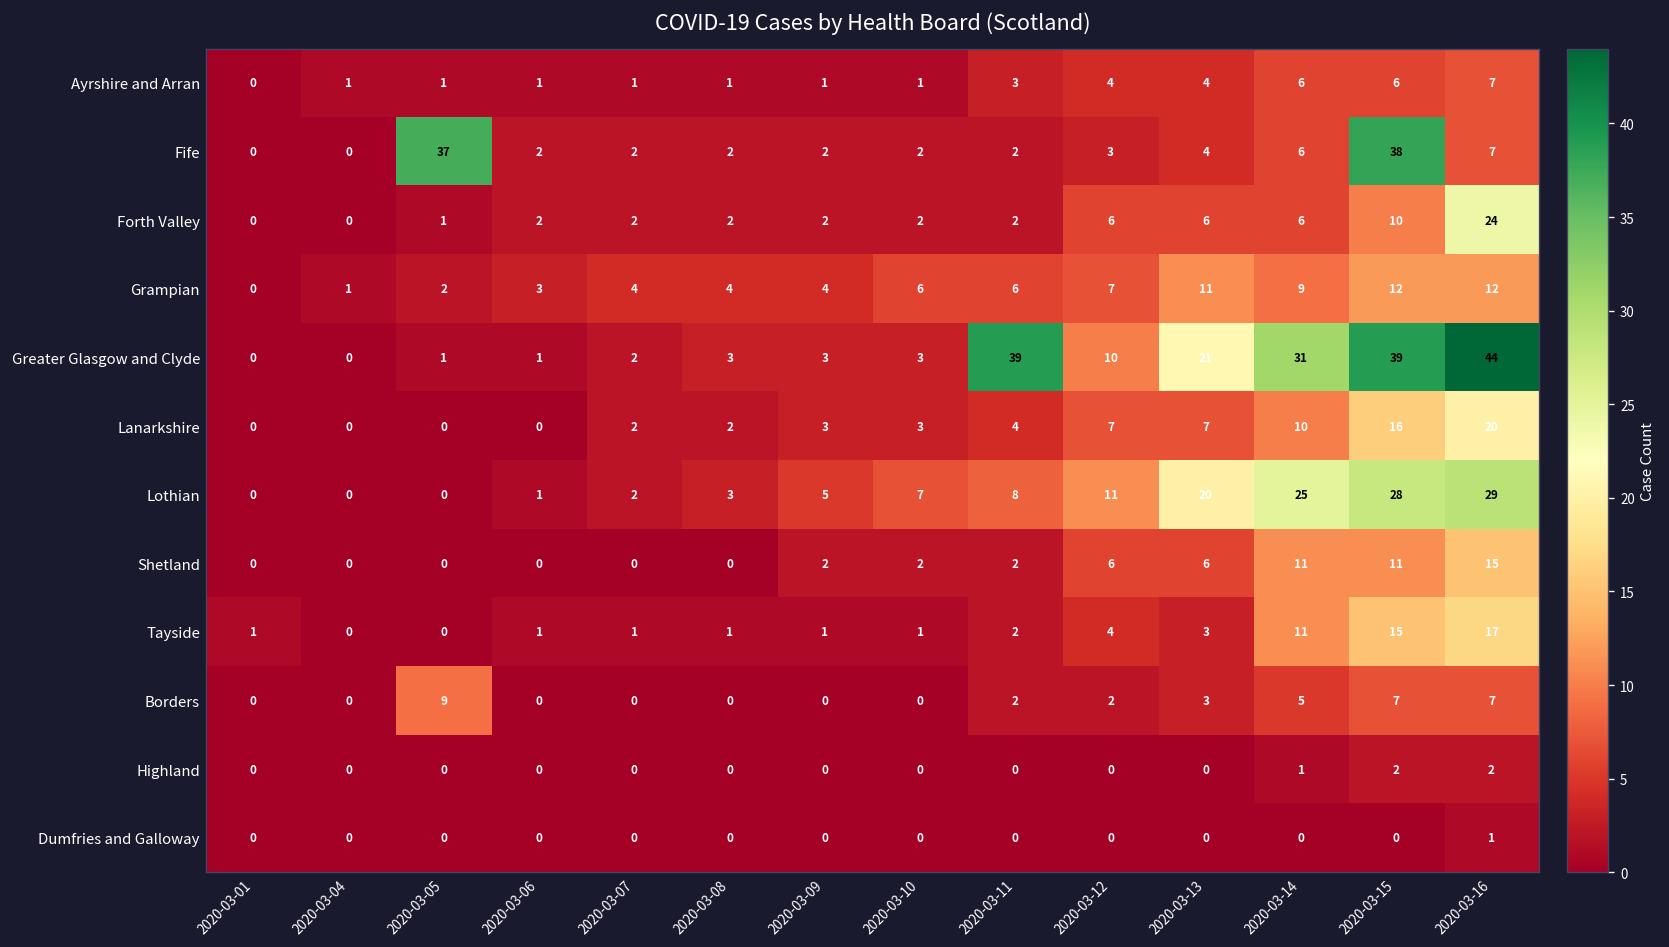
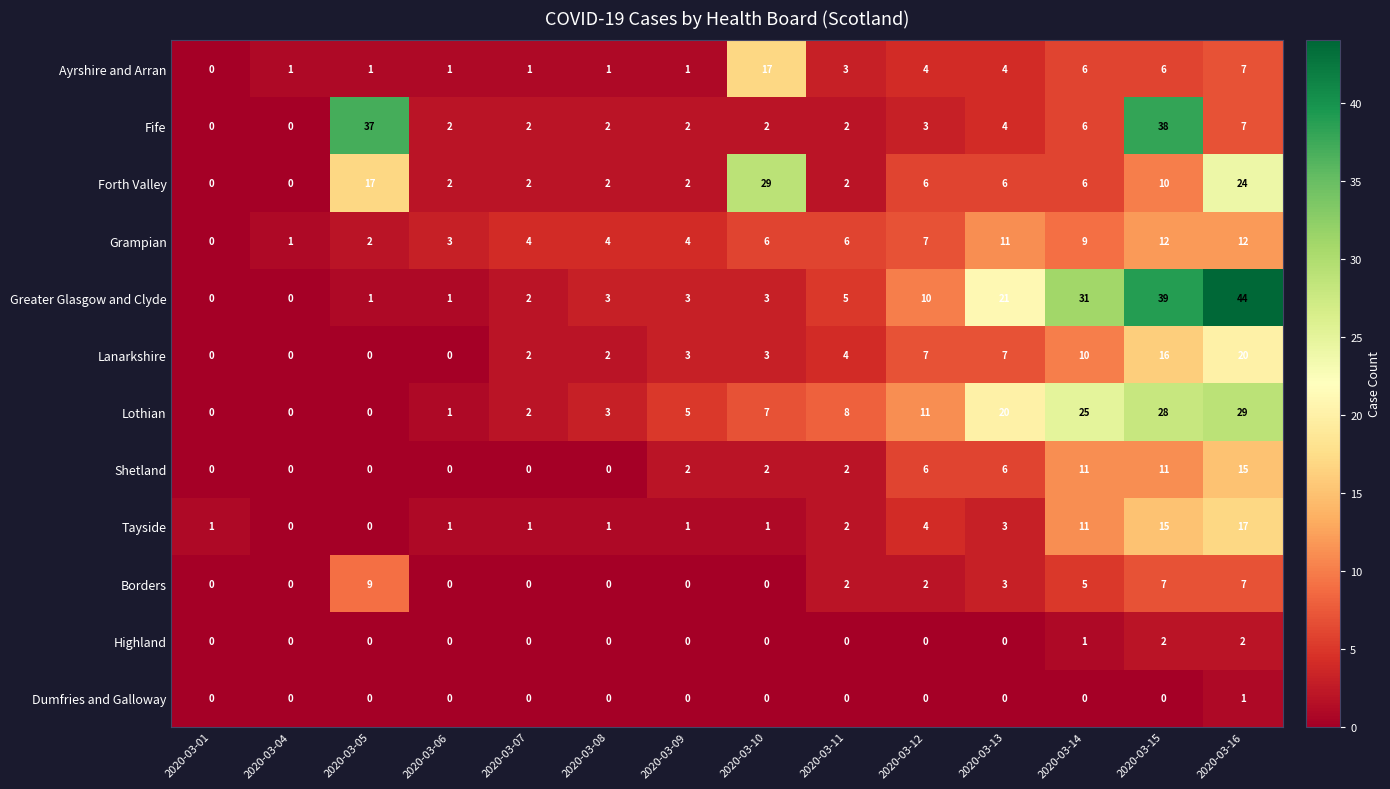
  {
    "Ayrshire and Arran": {
      "2020-03-01": 0,
      "2020-03-04": 1,
      "2020-03-05": 1,
      "2020-03-06": 1,
      "2020-03-07": 1,
      "2020-03-08": 1,
      "2020-03-09": 1,
-     "2020-03-10": 1,
+     "2020-03-10": 17,
      "2020-03-11": 3,
      "2020-03-12": 4,
      "2020-03-13": 4,
      "2020-03-14": 6,
      "2020-03-15": 6,
      "2020-03-16": 7
    },
    "Fife": {
      "2020-03-01": 0,
      "2020-03-04": 0,
      "2020-03-05": 37,
      "2020-03-06": 2,
      "2020-03-07": 2,
      "2020-03-08": 2,
      "2020-03-09": 2,
      "2020-03-10": 2,
      "2020-03-11": 2,
      "2020-03-12": 3,
      "2020-03-13": 4,
      "2020-03-14": 6,
      "2020-03-15": 38,
      "2020-03-16": 7
    },
    "Forth Valley": {
      "2020-03-01": 0,
      "2020-03-04": 0,
-     "2020-03-05": 1,
+     "2020-03-05": 17,
      "2020-03-06": 2,
      "2020-03-07": 2,
      "2020-03-08": 2,
      "2020-03-09": 2,
-     "2020-03-10": 2,
+     "2020-03-10": 29,
      "2020-03-11": 2,
      "2020-03-12": 6,
      "2020-03-13": 6,
      "2020-03-14": 6,
      "2020-03-15": 10,
      "2020-03-16": 24
    },
    "Grampian": {
      "2020-03-01": 0,
      "2020-03-04": 1,
      "2020-03-05": 2,
      "2020-03-06": 3,
      "2020-03-07": 4,
      "2020-03-08": 4,
      "2020-03-09": 4,
      "2020-03-10": 6,
      "2020-03-11": 6,
      "2020-03-12": 7,
      "2020-03-13": 11,
      "2020-03-14": 9,
      "2020-03-15": 12,
      "2020-03-16": 12
    },
    "Greater Glasgow and Clyde": {
      "2020-03-01": 0,
      "2020-03-04": 0,
      "2020-03-05": 1,
      "2020-03-06": 1,
      "2020-03-07": 2,
      "2020-03-08": 3,
      "2020-03-09": 3,
      "2020-03-10": 3,
-     "2020-03-11": 39,
+     "2020-03-11": 5,
      "2020-03-12": 10,
      "2020-03-13": 21,
      "2020-03-14": 31,
      "2020-03-15": 39,
      "2020-03-16": 44
    },
    "Lanarkshire": {
      "2020-03-01": 0,
      "2020-03-04": 0,
      "2020-03-05": 0,
      "2020-03-06": 0,
      "2020-03-07": 2,
      "2020-03-08": 2,
      "2020-03-09": 3,
      "2020-03-10": 3,
      "2020-03-11": 4,
      "2020-03-12": 7,
      "2020-03-13": 7,
      "2020-03-14": 10,
      "2020-03-15": 16,
      "2020-03-16": 20
    },
    "Lothian": {
      "2020-03-01": 0,
      "2020-03-04": 0,
      "2020-03-05": 0,
      "2020-03-06": 1,
      "2020-03-07": 2,
      "2020-03-08": 3,
      "2020-03-09": 5,
      "2020-03-10": 7,
      "2020-03-11": 8,
      "2020-03-12": 11,
      "2020-03-13": 20,
      "2020-03-14": 25,
      "2020-03-15": 28,
      "2020-03-16": 29
    },
    "Shetland": {
      "2020-03-01": 0,
      "2020-03-04": 0,
      "2020-03-05": 0,
      "2020-03-06": 0,
      "2020-03-07": 0,
      "2020-03-08": 0,
      "2020-03-09": 2,
      "2020-03-10": 2,
      "2020-03-11": 2,
      "2020-03-12": 6,
      "2020-03-13": 6,
      "2020-03-14": 11,
      "2020-03-15": 11,
      "2020-03-16": 15
    },
    "Tayside": {
      "2020-03-01": 1,
      "2020-03-04": 0,
      "2020-03-05": 0,
      "2020-03-06": 1,
      "2020-03-07": 1,
      "2020-03-08": 1,
      "2020-03-09": 1,
      "2020-03-10": 1,
      "2020-03-11": 2,
      "2020-03-12": 4,
      "2020-03-13": 3,
      "2020-03-14": 11,
      "2020-03-15": 15,
      "2020-03-16": 17
    },
    "Borders": {
      "2020-03-01": 0,
      "2020-03-04": 0,
      "2020-03-05": 9,
      "2020-03-06": 0,
      "2020-03-07": 0,
      "2020-03-08": 0,
      "2020-03-09": 0,
      "2020-03-10": 0,
      "2020-03-11": 2,
      "2020-03-12": 2,
      "2020-03-13": 3,
      "2020-03-14": 5,
      "2020-03-15": 7,
      "2020-03-16": 7
    },
    "Highland": {
      "2020-03-01": 0,
      "2020-03-04": 0,
      "2020-03-05": 0,
      "2020-03-06": 0,
      "2020-03-07": 0,
      "2020-03-08": 0,
      "2020-03-09": 0,
      "2020-03-10": 0,
      "2020-03-11": 0,
      "2020-03-12": 0,
      "2020-03-13": 0,
      "2020-03-14": 1,
      "2020-03-15": 2,
      "2020-03-16": 2
    },
    "Dumfries and Galloway": {
      "2020-03-01": 0,
      "2020-03-04": 0,
      "2020-03-05": 0,
      "2020-03-06": 0,
      "2020-03-07": 0,
      "2020-03-08": 0,
      "2020-03-09": 0,
      "2020-03-10": 0,
      "2020-03-11": 0,
      "2020-03-12": 0,
      "2020-03-13": 0,
      "2020-03-14": 0,
      "2020-03-15": 0,
      "2020-03-16": 1
    }
  }
